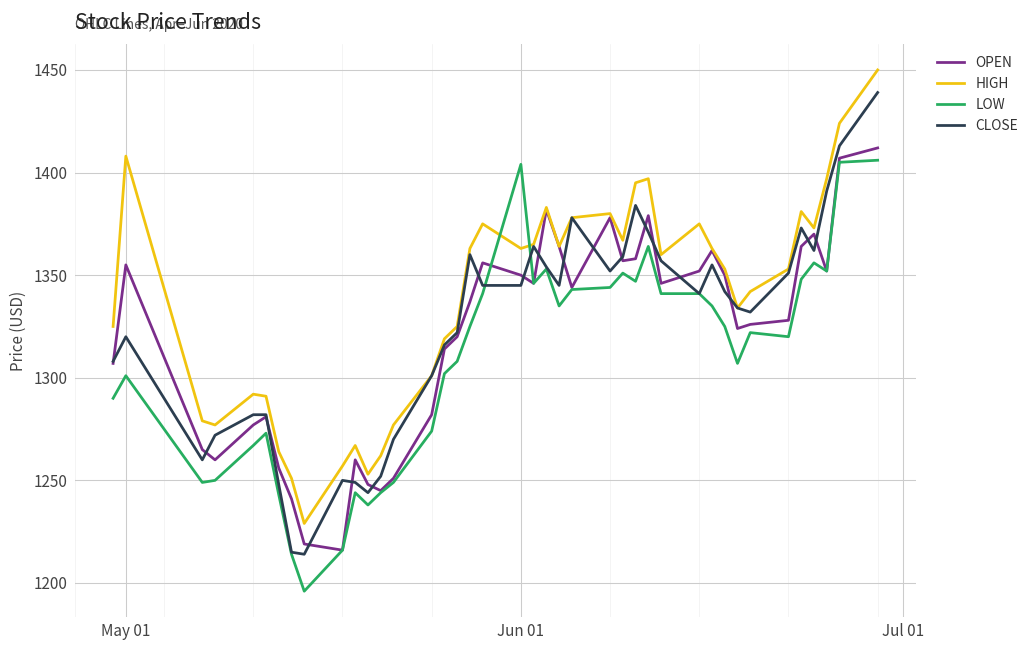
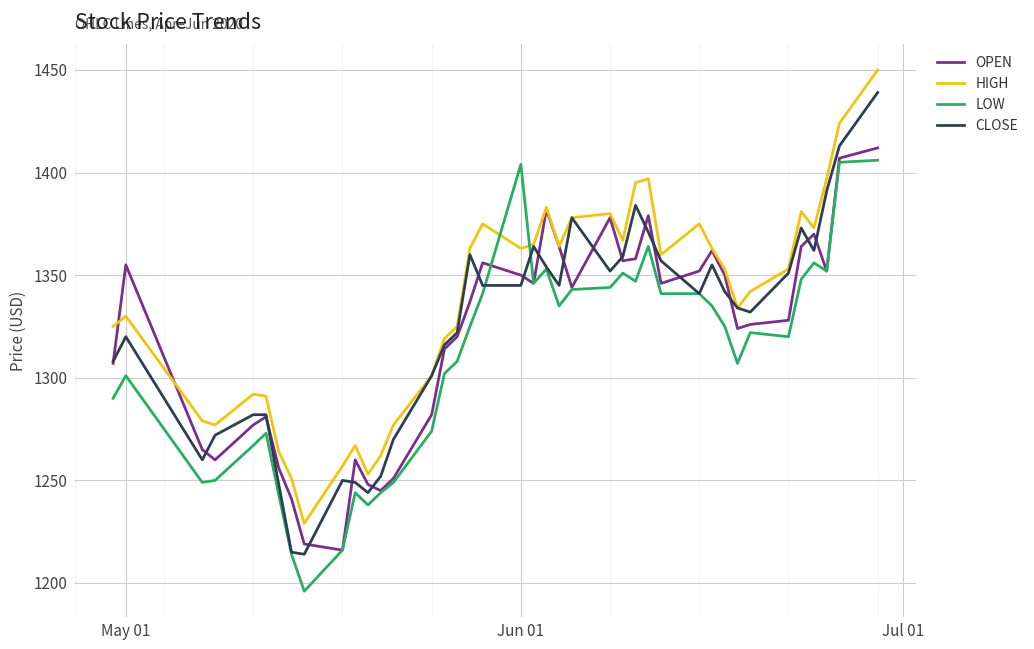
  {
    "OPEN": {
      "May 01": 1355,
      "Jun 01": 1350
    },
    "HIGH": {
-     "May 01": 1408,
+     "May 01": 1330,
      "Jun 01": 1363
    },
    "LOW": {
      "May 01": 1301,
      "Jun 01": 1404
    },
    "CLOSE": {
      "May 01": 1320,
      "Jun 01": 1345
    }
  }
